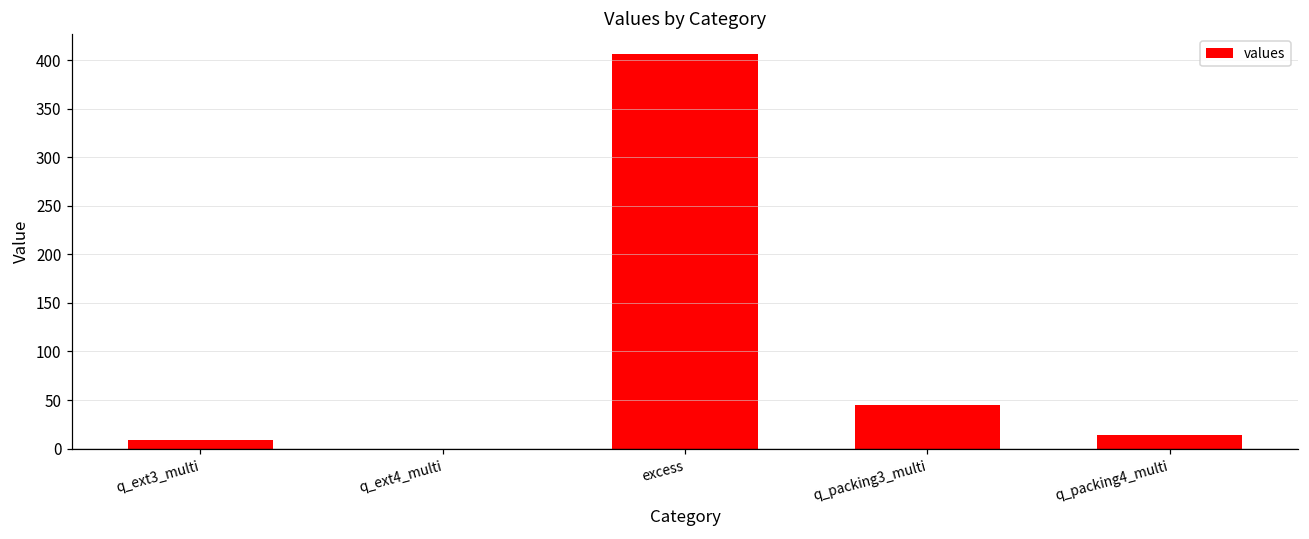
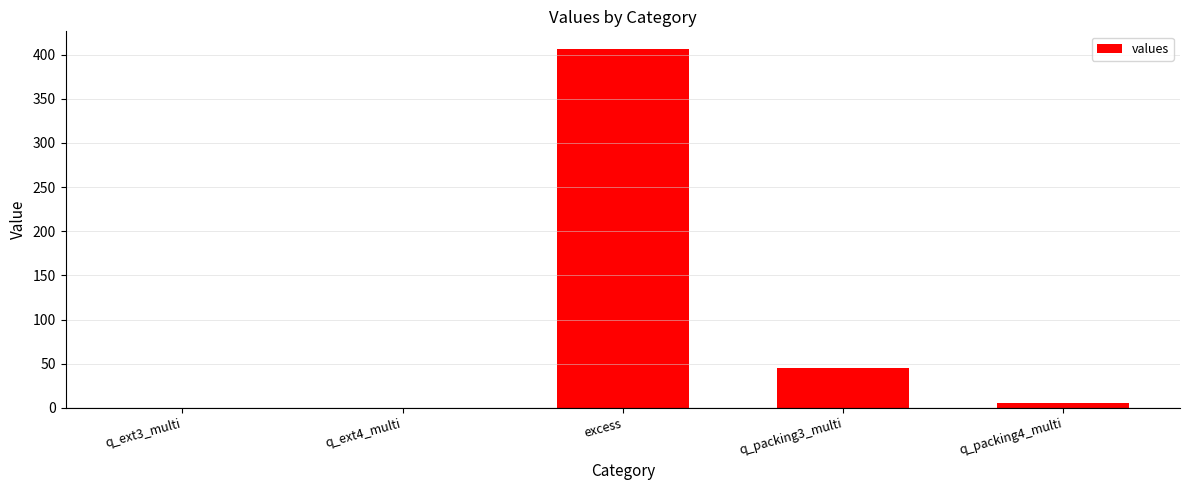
  {
-   "q_ext3_multi": 10,
+   "q_ext3_multi": 0,
    "excess": 410,
    "q_packing3_multi": 40,
-   "q_packing4_multi": 14
+   "q_packing4_multi": 5
  }
